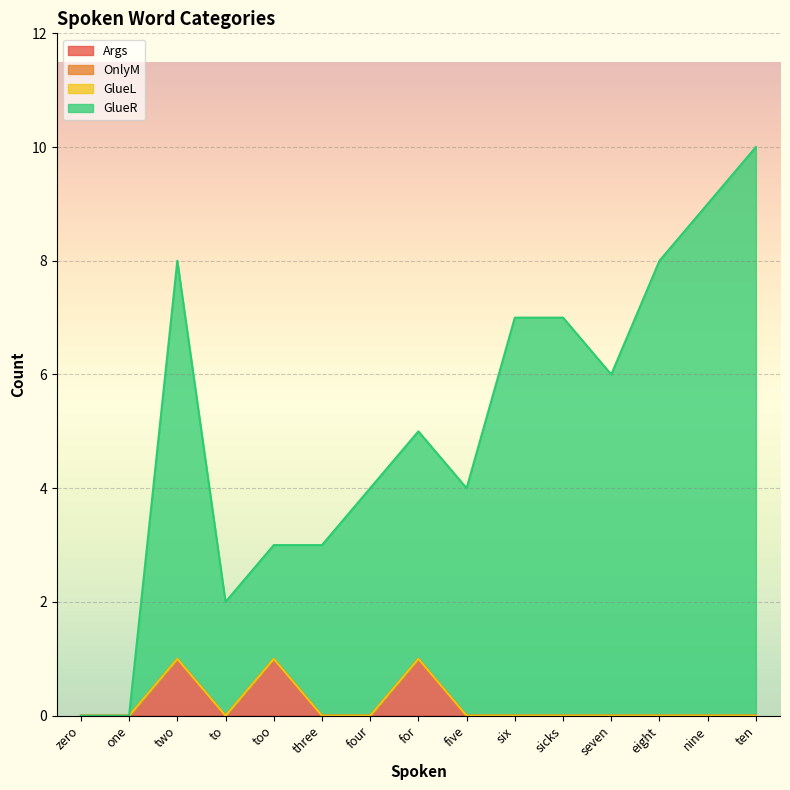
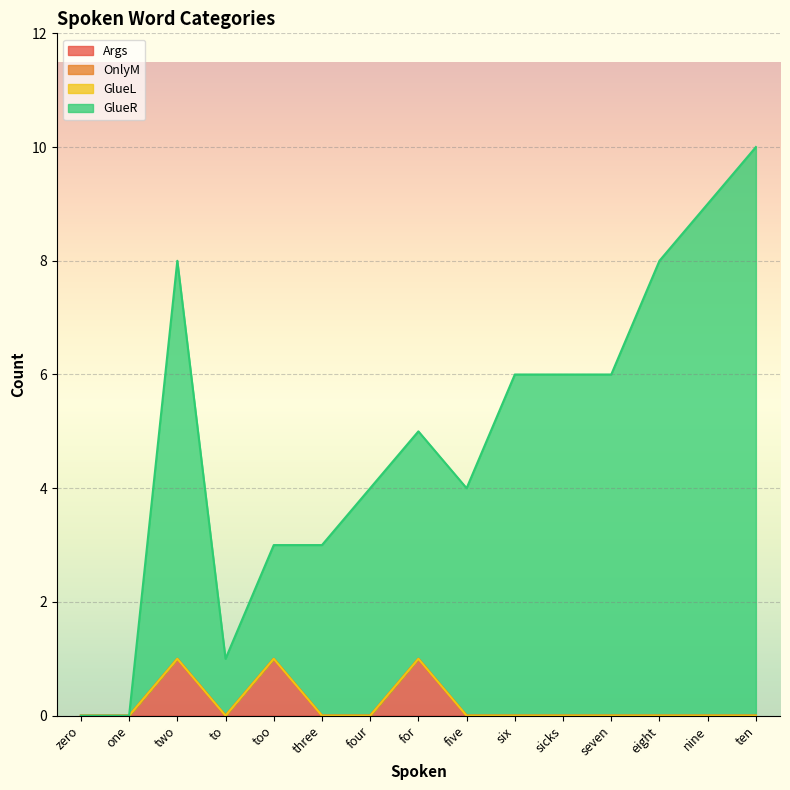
  {
    "GlueL": {
      "two": 1,
      "to": 0,
      "too": 1,
      "three": 0,
      "four": 0,
      "for": 1,
      "five": 0,
      "six": 0,
      "sicks": 0,
      "seven": 0,
      "eight": 0,
      "nine": 0,
      "ten": 0
    },
    "GlueR": {
      "two": 7,
-     "to": 2,
+     "to": 1,
      "too": 2,
      "three": 3,
      "four": 4,
      "for": 4,
      "five": 4,
-     "six": 7,
-     "sicks": 7,
+     "six": 6,
+     "sicks": 6,
      "seven": 6,
      "eight": 8,
      "nine": 9,
      "ten": 10
    }
  }
